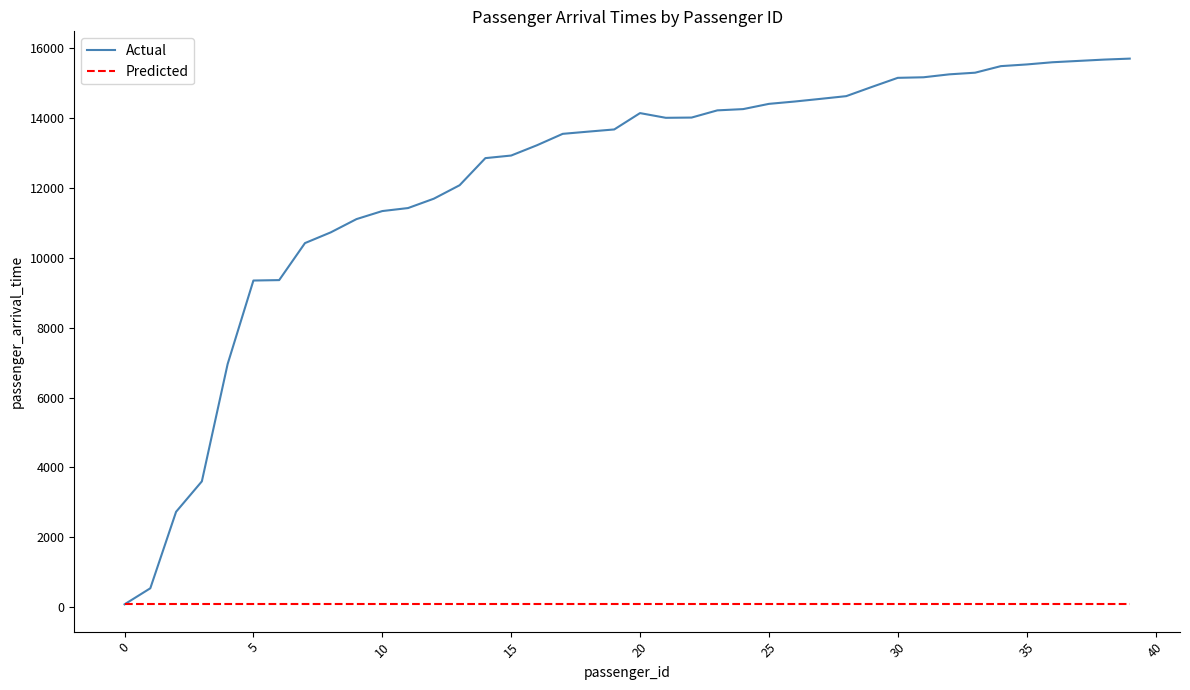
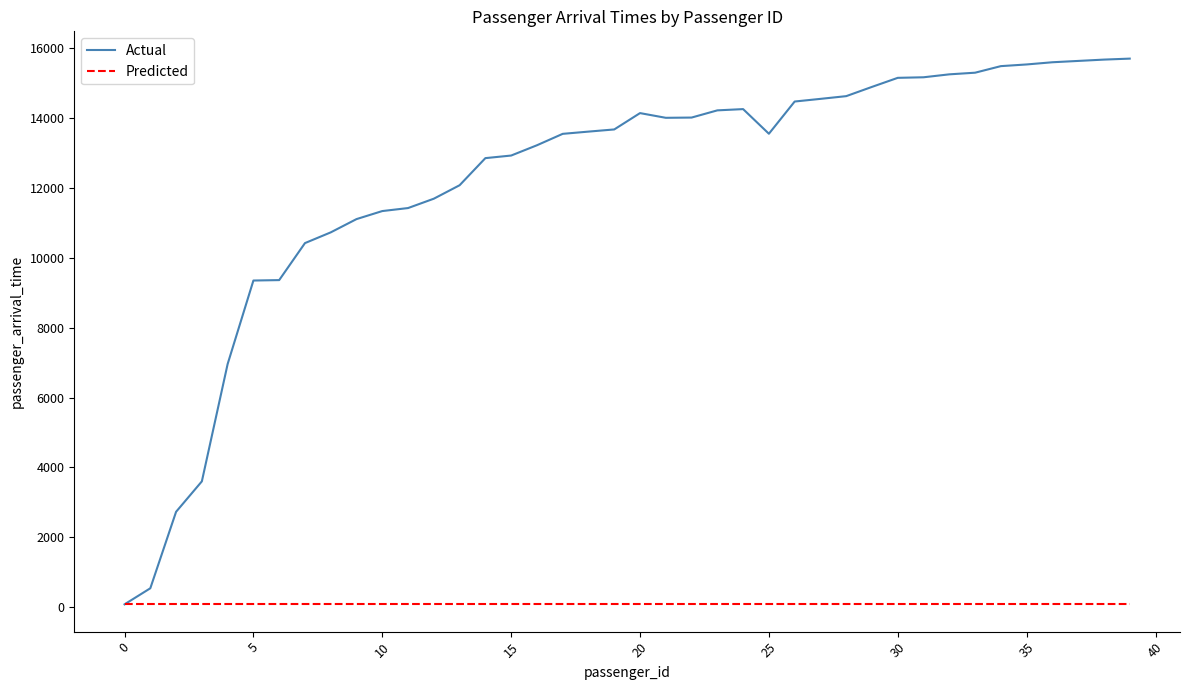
  {
    "Actual": {
      "5": 9300,
      "10": 11300,
      "15": 12900,
      "20": 14100,
-     "25": 14400,
+     "25": 13600,
      "30": 15200,
      "35": 15500
    },
    "Predicted": {
      "5": 100,
      "10": 100,
      "15": 100,
      "20": 100,
      "25": 100,
      "30": 100,
      "35": 100
    }
  }
